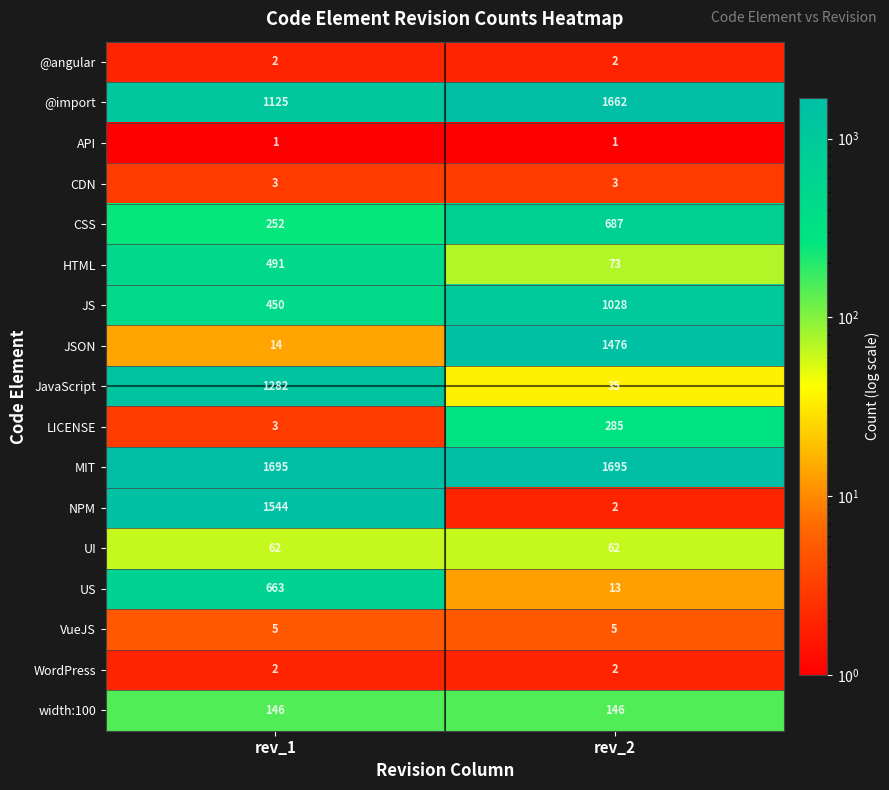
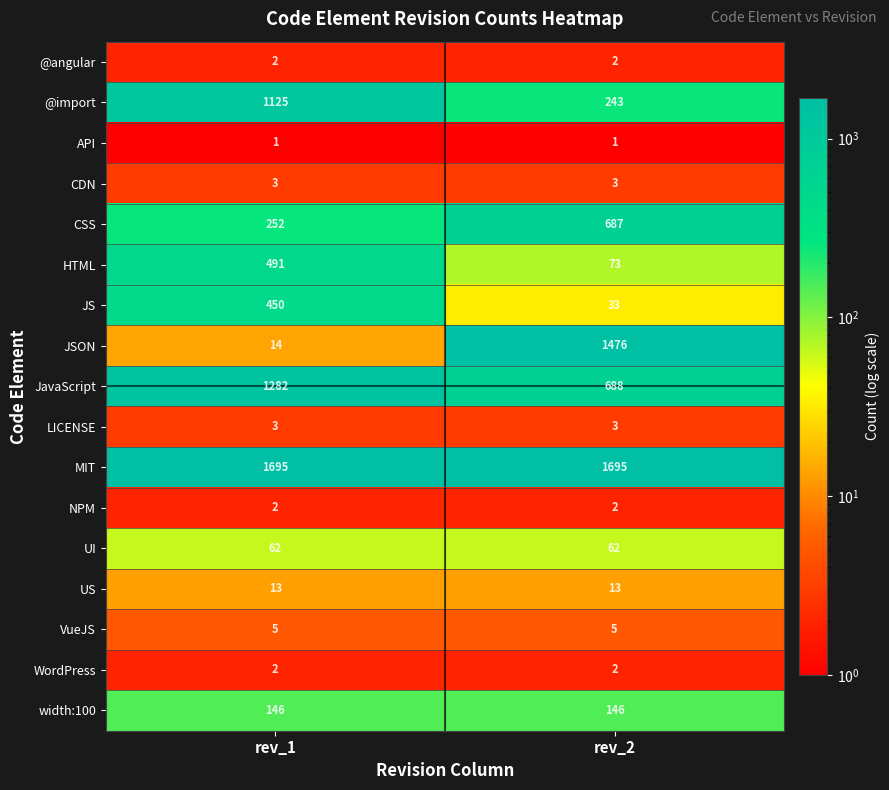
  {
    "@angular": {
      "rev_1": 2,
      "rev_2": 2
    },
    "@import": {
      "rev_1": 1125,
-     "rev_2": 1662
+     "rev_2": 243
    },
    "API": {
      "rev_1": 1,
      "rev_2": 1
    },
    "CDN": {
      "rev_1": 3,
      "rev_2": 3
    },
    "CSS": {
      "rev_1": 252,
      "rev_2": 687
    },
    "HTML": {
      "rev_1": 491,
      "rev_2": 73
    },
    "JS": {
      "rev_1": 450,
-     "rev_2": 1028
+     "rev_2": 33
    },
    "JSON": {
      "rev_1": 14,
      "rev_2": 1476
    },
    "JavaScript": {
      "rev_1": 1282,
-     "rev_2": 35
+     "rev_2": 688
    },
    "LICENSE": {
      "rev_1": 3,
-     "rev_2": 285
+     "rev_2": 3
    },
    "MIT": {
      "rev_1": 1695,
      "rev_2": 1695
    },
    "NPM": {
-     "rev_1": 1544,
+     "rev_1": 2,
      "rev_2": 2
    },
    "UI": {
      "rev_1": 62,
      "rev_2": 62
    },
    "US": {
-     "rev_1": 663,
+     "rev_1": 13,
      "rev_2": 13
    },
    "VueJS": {
      "rev_1": 5,
      "rev_2": 5
    },
    "WordPress": {
      "rev_1": 2,
      "rev_2": 2
    },
    "width:100": {
      "rev_1": 146,
      "rev_2": 146
    }
  }
